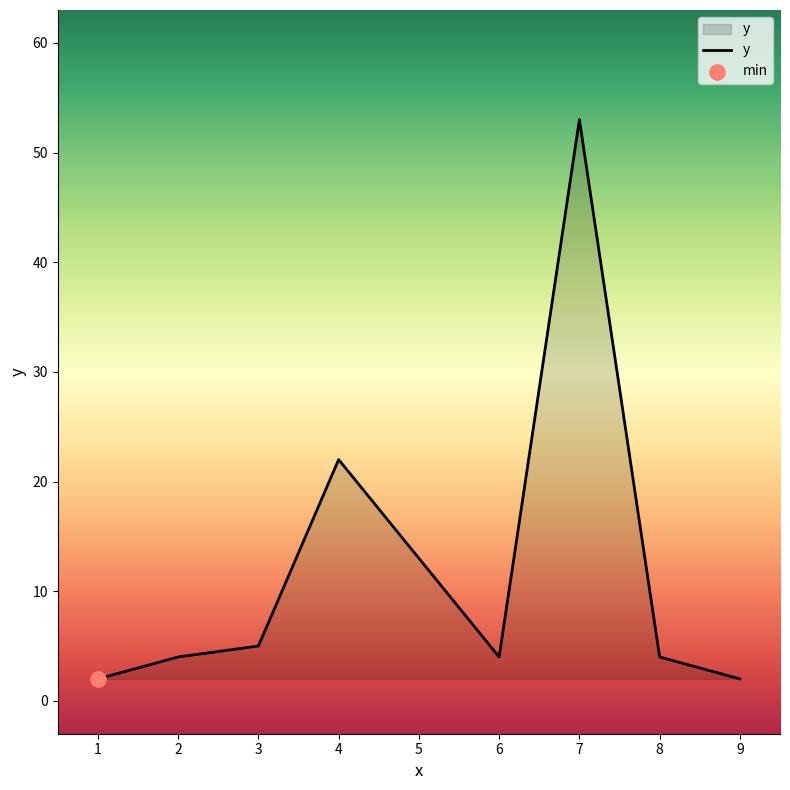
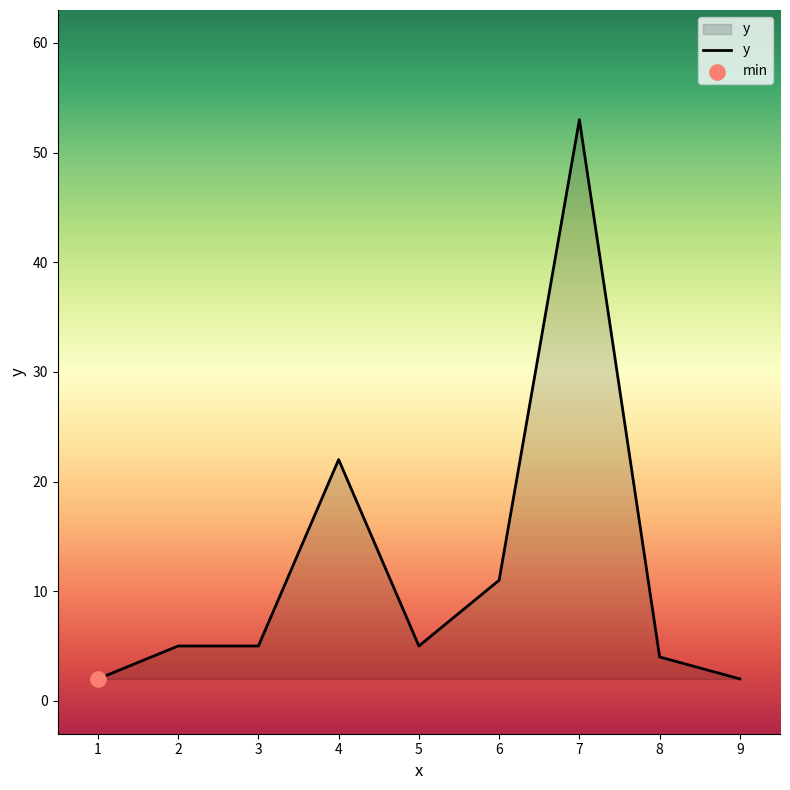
  {
    "y": {
-     "2": 4,
+     "2": 5,
      "3": 5,
      "4": 22,
-     "5": 13,
-     "6": 4,
+     "5": 5,
+     "6": 11,
      "7": 53,
      "8": 4,
      "9": 2
    }
  }
